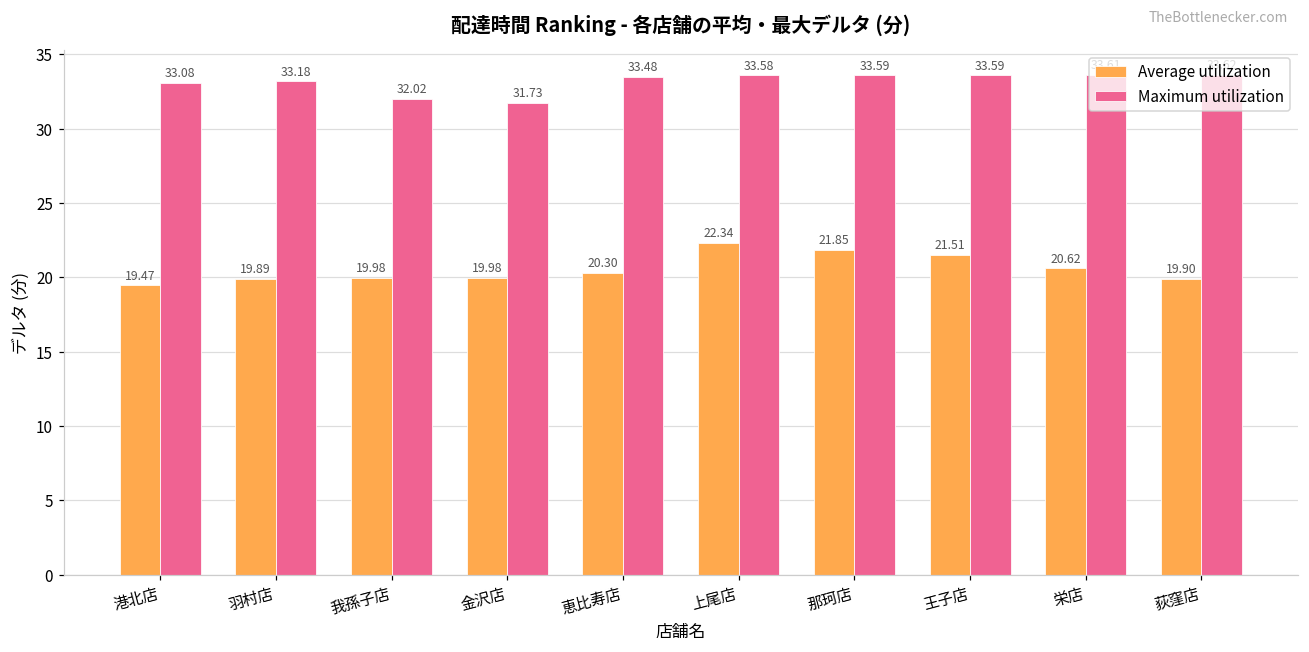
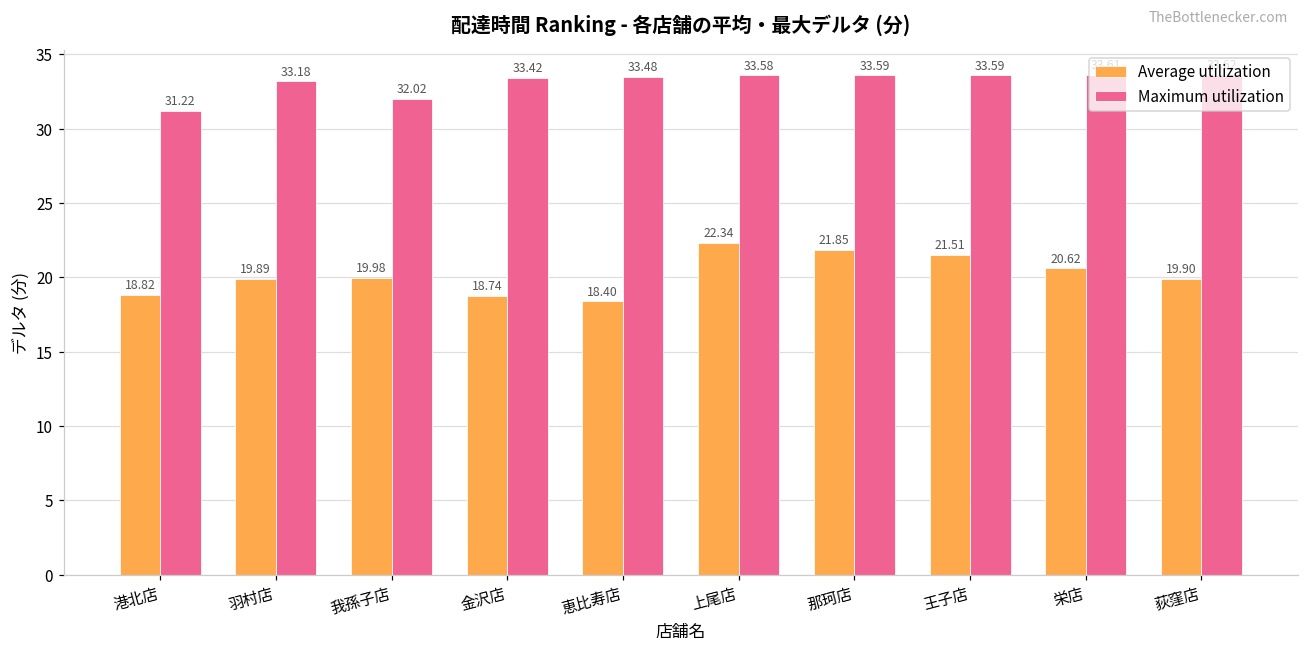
  {
    "Average utilization": {
-     "港北店": 19.47,
+     "港北店": 18.82,
      "羽村店": 19.89,
      "我孫子店": 19.98,
-     "金沢店": 19.98,
-     "恵比寿店": 20.30,
+     "金沢店": 18.74,
+     "恵比寿店": 18.40,
      "上尾店": 22.34,
      "那珂店": 21.85,
      "王子店": 21.51,
      "栄店": 20.62,
      "荻窪店": 19.90
    },
    "Maximum utilization": {
-     "港北店": 33.08,
+     "港北店": 31.22,
      "羽村店": 33.18,
      "我孫子店": 32.02,
-     "金沢店": 31.73,
+     "金沢店": 33.42,
      "恵比寿店": 33.48,
      "上尾店": 33.58,
      "那珂店": 33.59,
      "王子店": 33.59
    }
  }
